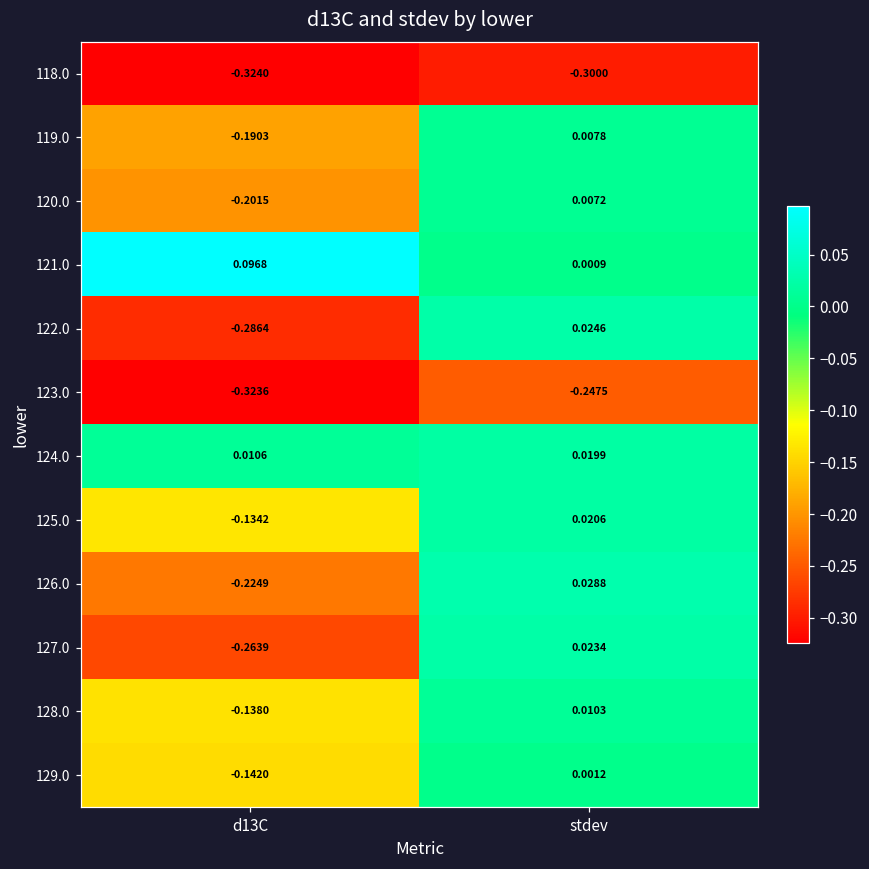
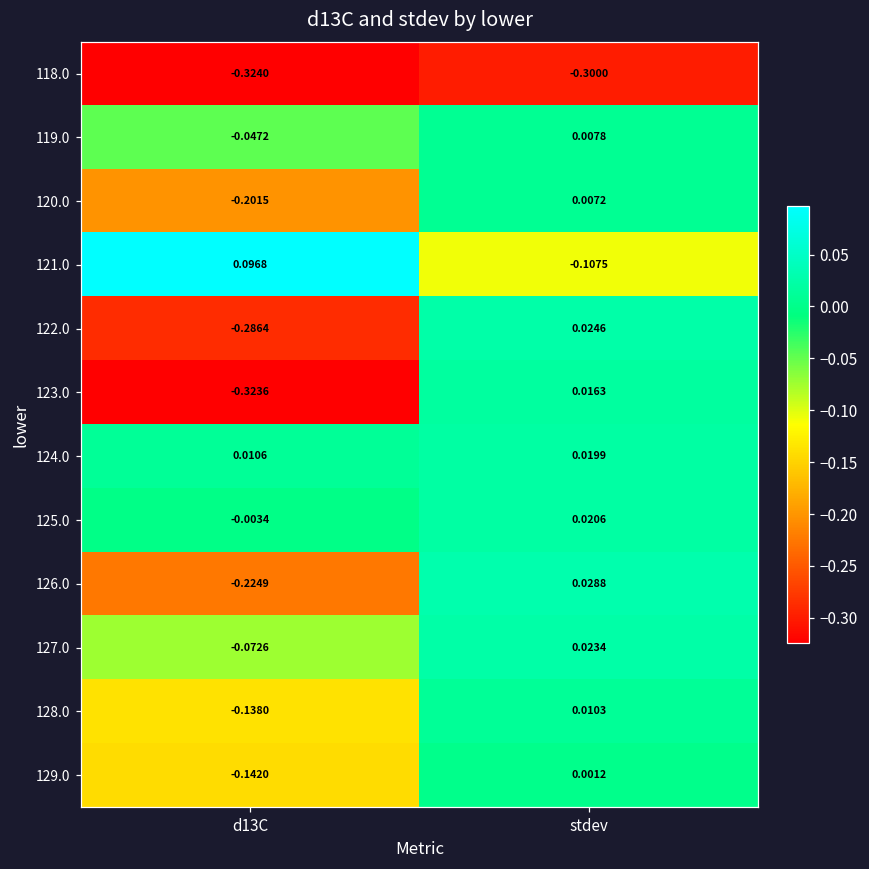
  {
    "118.0": {
      "d13C": -0.3240,
      "stdev": -0.3000
    },
    "119.0": {
-     "d13C": -0.1903,
+     "d13C": -0.0472,
      "stdev": 0.0078
    },
    "120.0": {
      "d13C": -0.2015,
      "stdev": 0.0072
    },
    "121.0": {
      "d13C": 0.0968,
-     "stdev": 0.0009
+     "stdev": -0.1075
    },
    "122.0": {
      "d13C": -0.2864,
      "stdev": 0.0246
    },
    "123.0": {
      "d13C": -0.3236,
-     "stdev": -0.2475
+     "stdev": 0.0163
    },
    "124.0": {
      "d13C": 0.0106,
      "stdev": 0.0199
    },
    "125.0": {
-     "d13C": -0.1342,
+     "d13C": -0.0034,
      "stdev": 0.0206
    },
    "126.0": {
      "d13C": -0.2249,
      "stdev": 0.0288
    },
    "127.0": {
-     "d13C": -0.2639,
+     "d13C": -0.0726,
      "stdev": 0.0234
    },
    "128.0": {
      "d13C": -0.1380,
      "stdev": 0.0103
    },
    "129.0": {
      "d13C": -0.1420,
      "stdev": 0.0012
    }
  }
